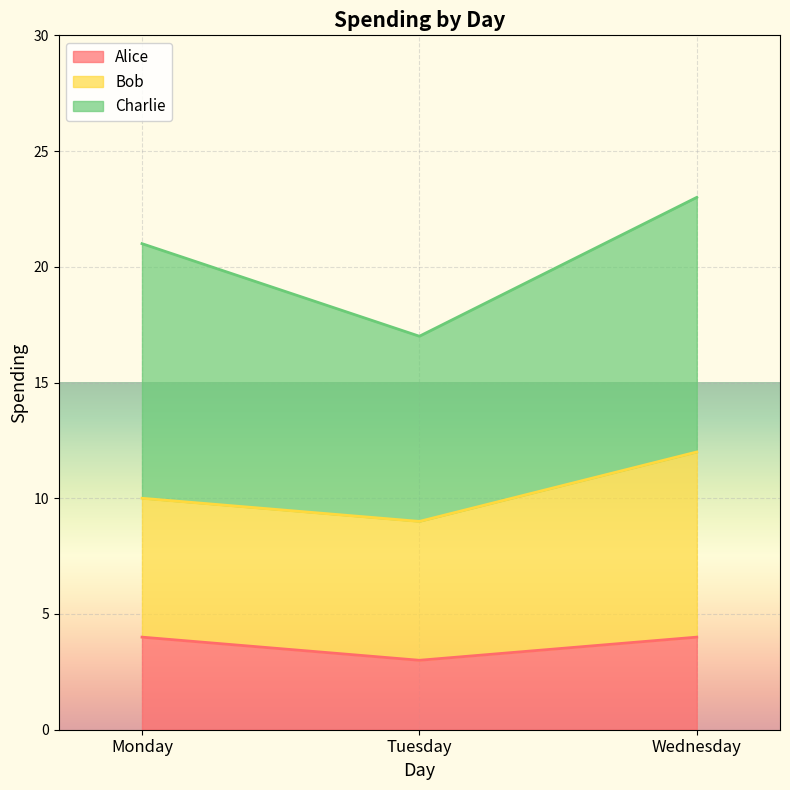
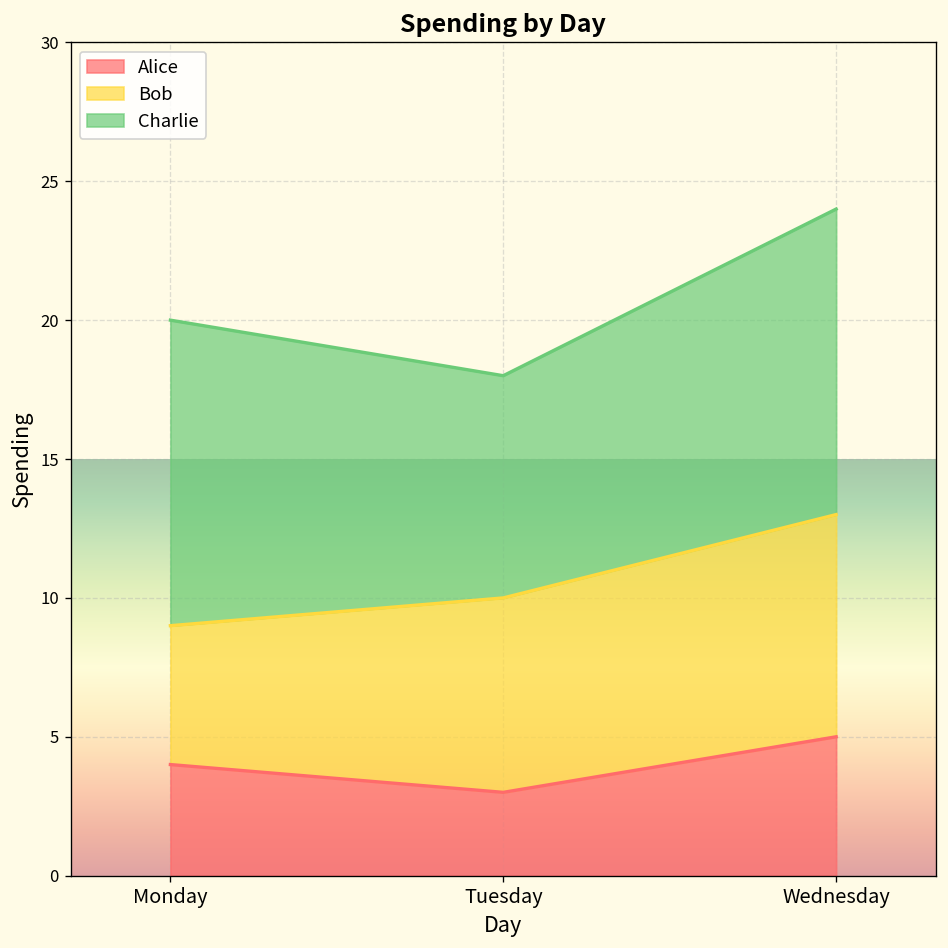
  {
    "Alice": {
      "Monday": 4,
      "Tuesday": 3,
-     "Wednesday": 4
+     "Wednesday": 5
    },
    "Bob": {
-     "Monday": 6,
-     "Tuesday": 6,
+     "Monday": 5,
+     "Tuesday": 7,
      "Wednesday": 8
    },
    "Charlie": {
      "Monday": 11,
      "Tuesday": 8,
      "Wednesday": 11
    }
  }
